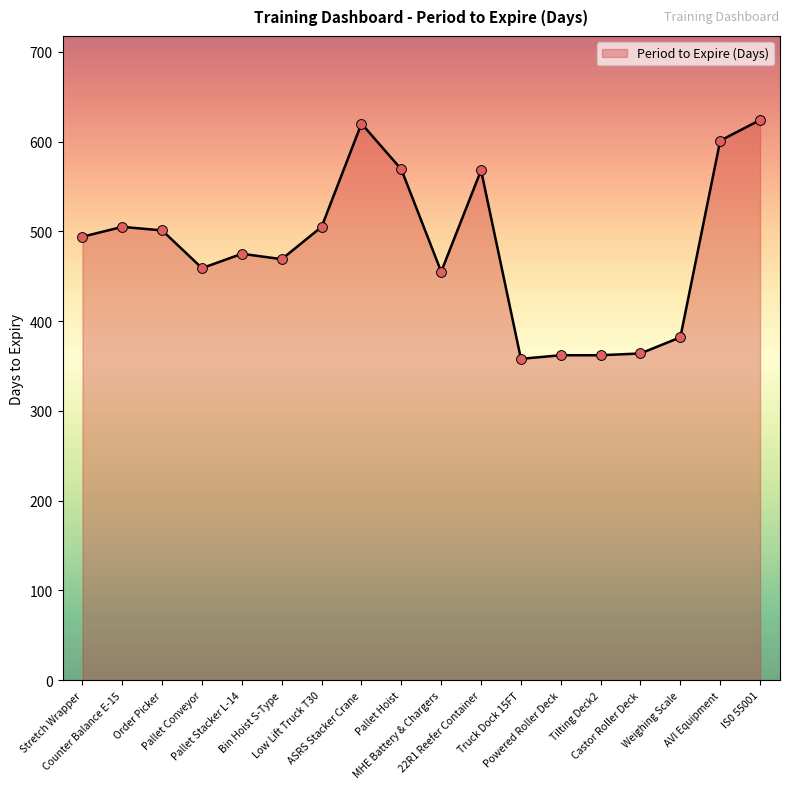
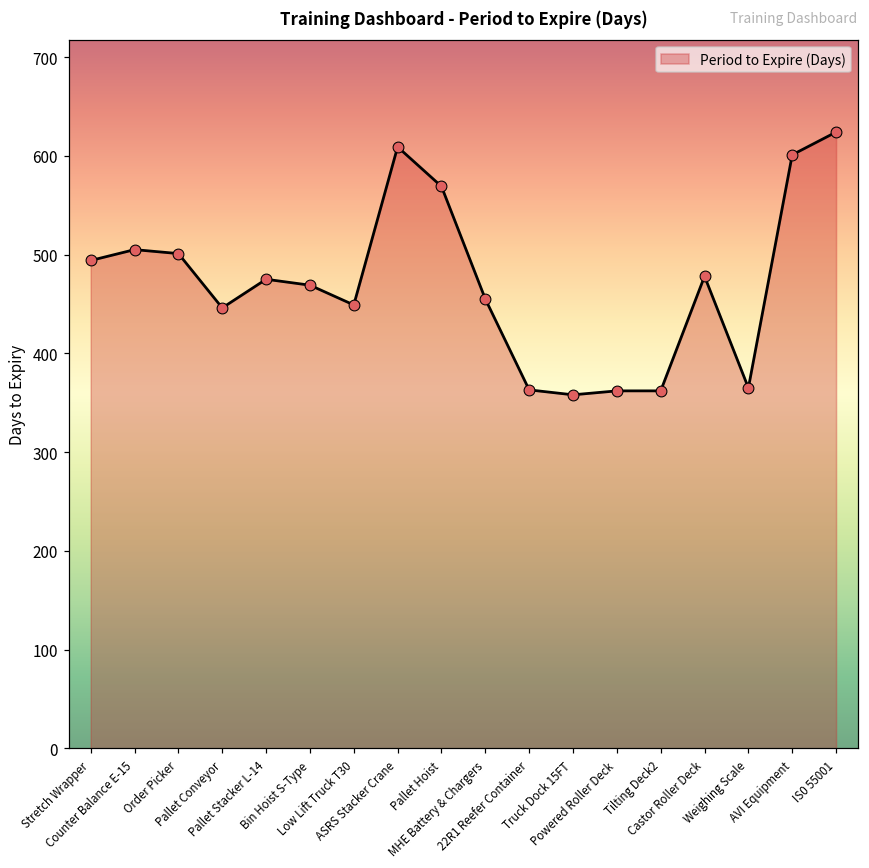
  {
    "Stretch Wrapper": 490,
    "Counter Balance E-15": 510,
    "Order Picker": 500,
-   "Pallet Conveyor": 460,
+   "Pallet Conveyor": 450,
    "Pallet Stacker L-14": 480,
    "Bin Hoist S-Type": 470,
-   "Low Lift Truck T30": 510,
-   "ASRS Stacker Crane": 620,
+   "Low Lift Truck T30": 450,
+   "ASRS Stacker Crane": 610,
    "Pallet Hoist": 570,
    "MHE Battery & Chargers": 460,
-   "22R1 Reefer Container": 570,
+   "22R1 Reefer Container": 360,
    "Truck Dock 15FT": 360,
    "Powered Roller Deck": 360,
    "Tilting Deck2": 360,
-   "Castor Roller Deck": 360,
-   "Weighing Scale": 380,
+   "Castor Roller Deck": 480,
+   "Weighing Scale": 370,
    "AVI Equipment": 600,
    "IS0 55001": 620
  }
